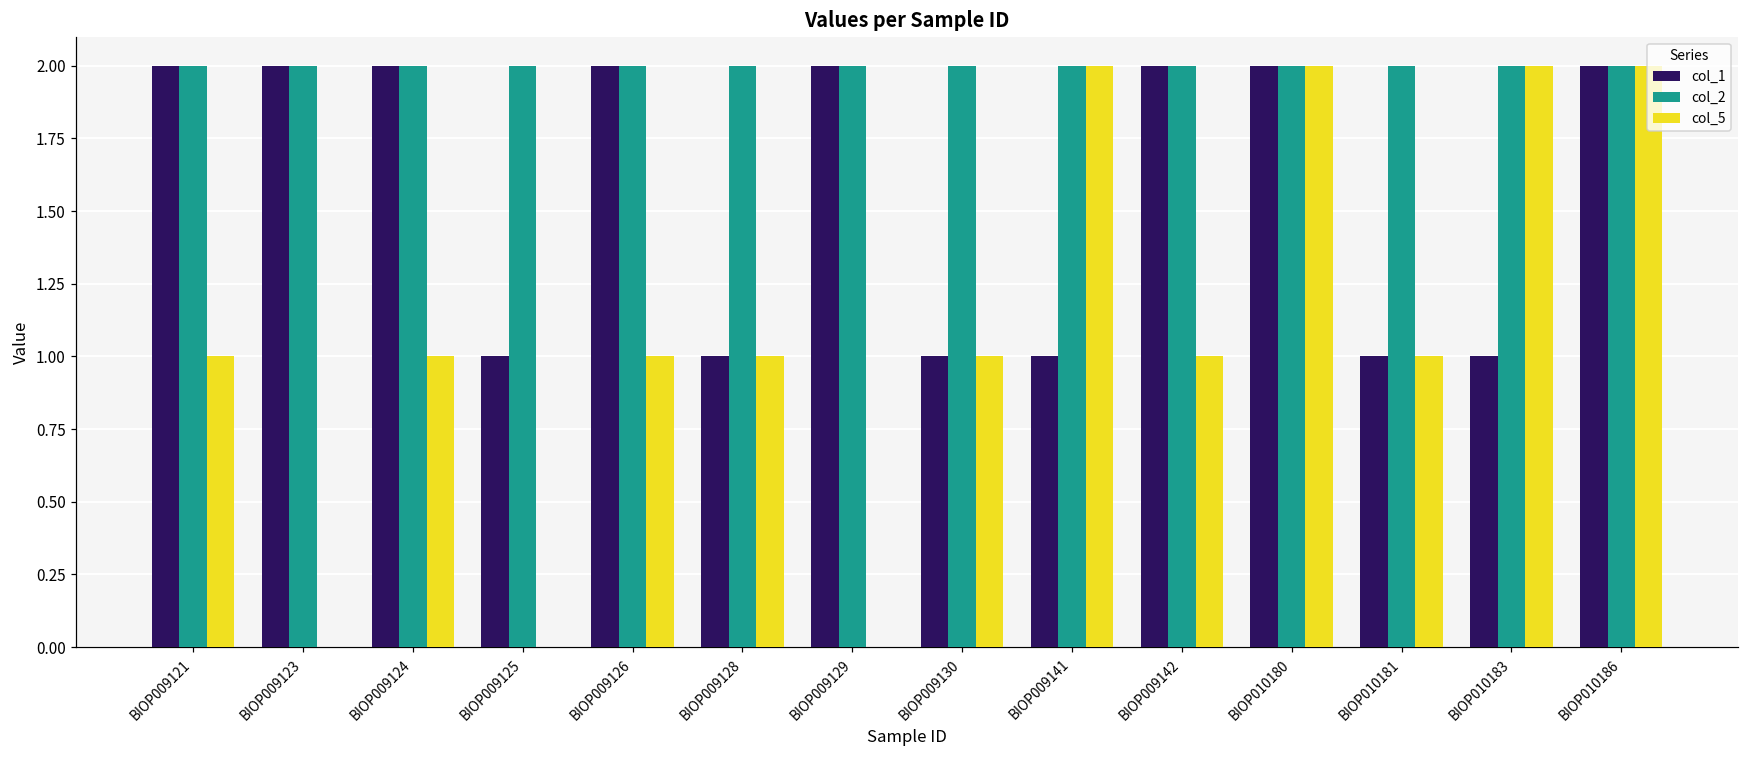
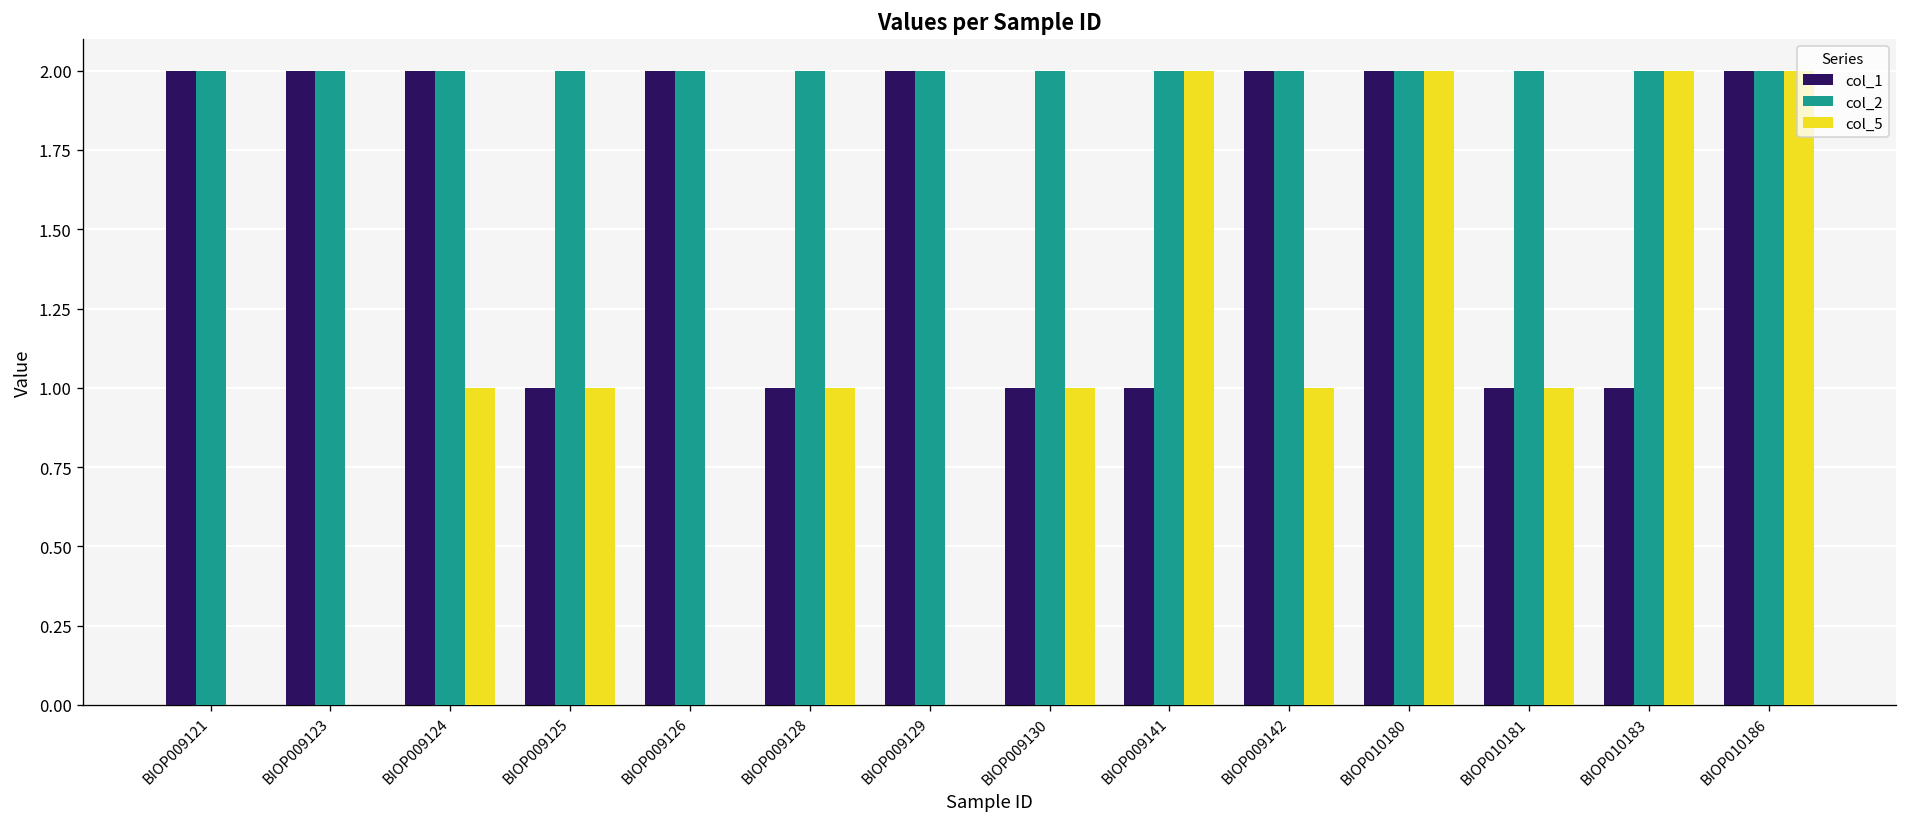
  {
    "col_1": {
      "BIOP009121": 2,
      "BIOP009123": 2,
      "BIOP009124": 2,
      "BIOP009125": 1,
      "BIOP009126": 2,
      "BIOP009128": 1,
      "BIOP009129": 2,
      "BIOP009130": 1,
      "BIOP009141": 1,
      "BIOP009142": 2,
      "BIOP010180": 2,
      "BIOP010181": 1,
      "BIOP010183": 1,
      "BIOP010186": 2
    },
    "col_2": {
      "BIOP009121": 2,
      "BIOP009123": 2,
      "BIOP009124": 2,
      "BIOP009125": 2,
      "BIOP009126": 2,
      "BIOP009128": 2,
      "BIOP009129": 2,
      "BIOP009130": 2,
      "BIOP009141": 2,
      "BIOP009142": 2,
      "BIOP010180": 2,
      "BIOP010181": 2,
      "BIOP010183": 2,
      "BIOP010186": 2
    },
    "col_5": {
-     "BIOP009121": 1,
+     "BIOP009121": 0,
      "BIOP009123": 0,
      "BIOP009124": 1,
-     "BIOP009125": 0,
-     "BIOP009126": 1,
+     "BIOP009125": 1,
+     "BIOP009126": 0,
      "BIOP009128": 1,
      "BIOP009129": 0,
      "BIOP009130": 1,
      "BIOP009141": 2,
      "BIOP009142": 1,
      "BIOP010180": 2,
      "BIOP010181": 1,
      "BIOP010183": 2
    }
  }
